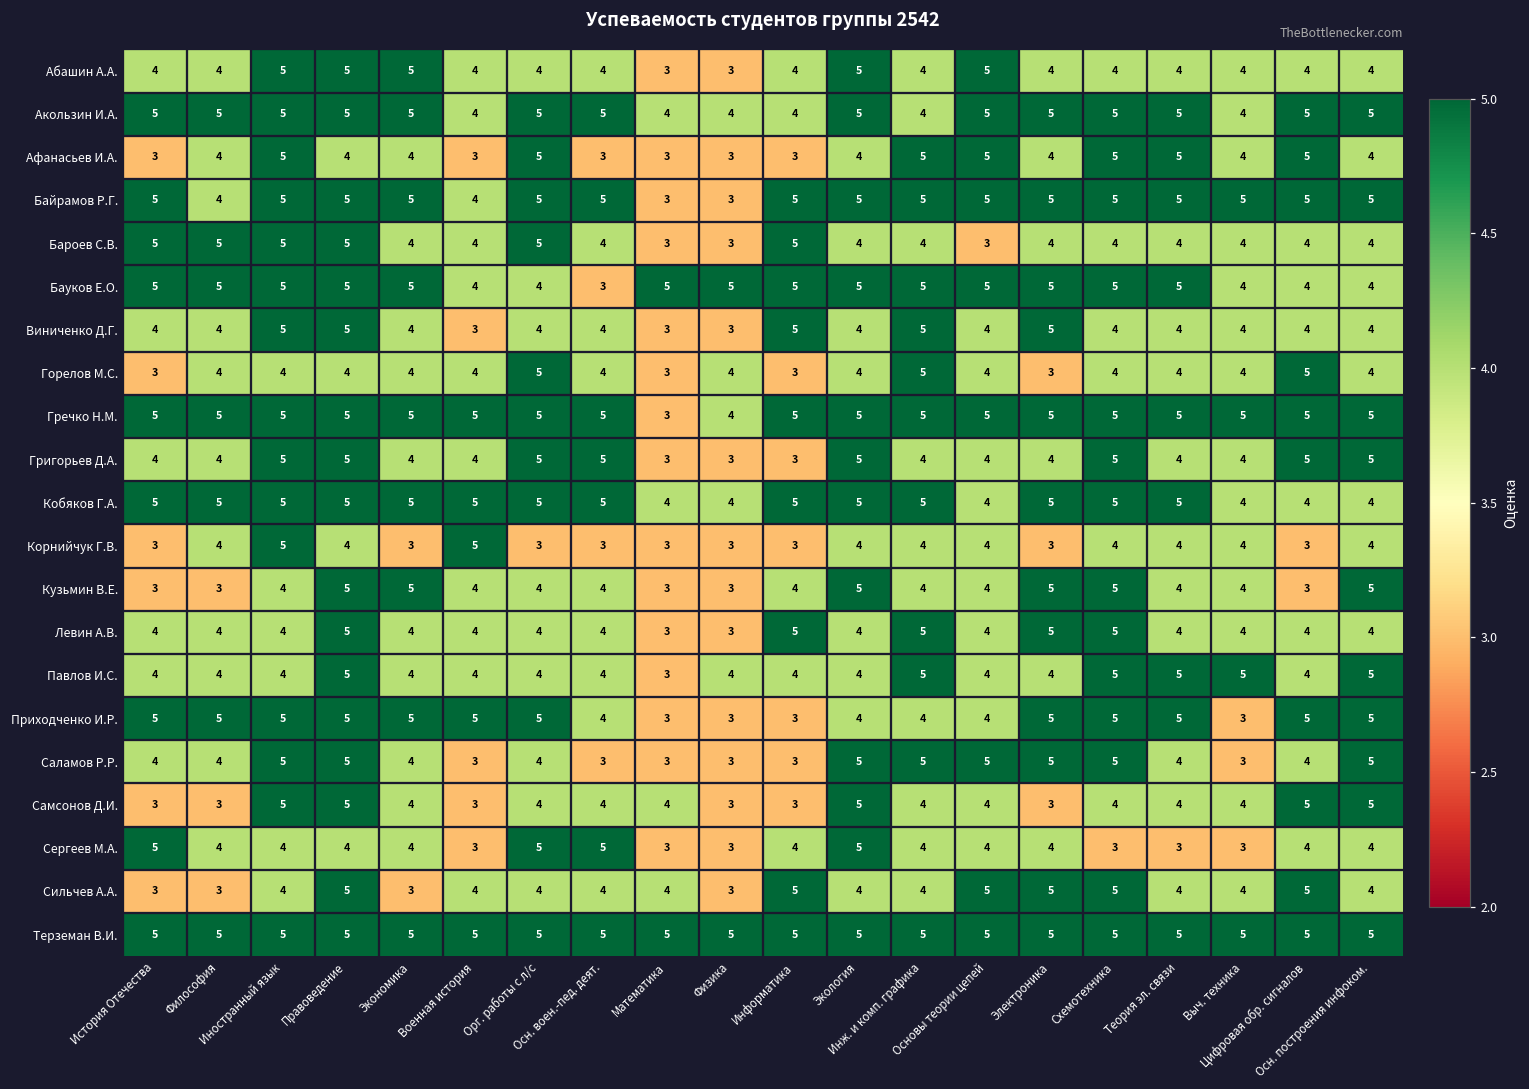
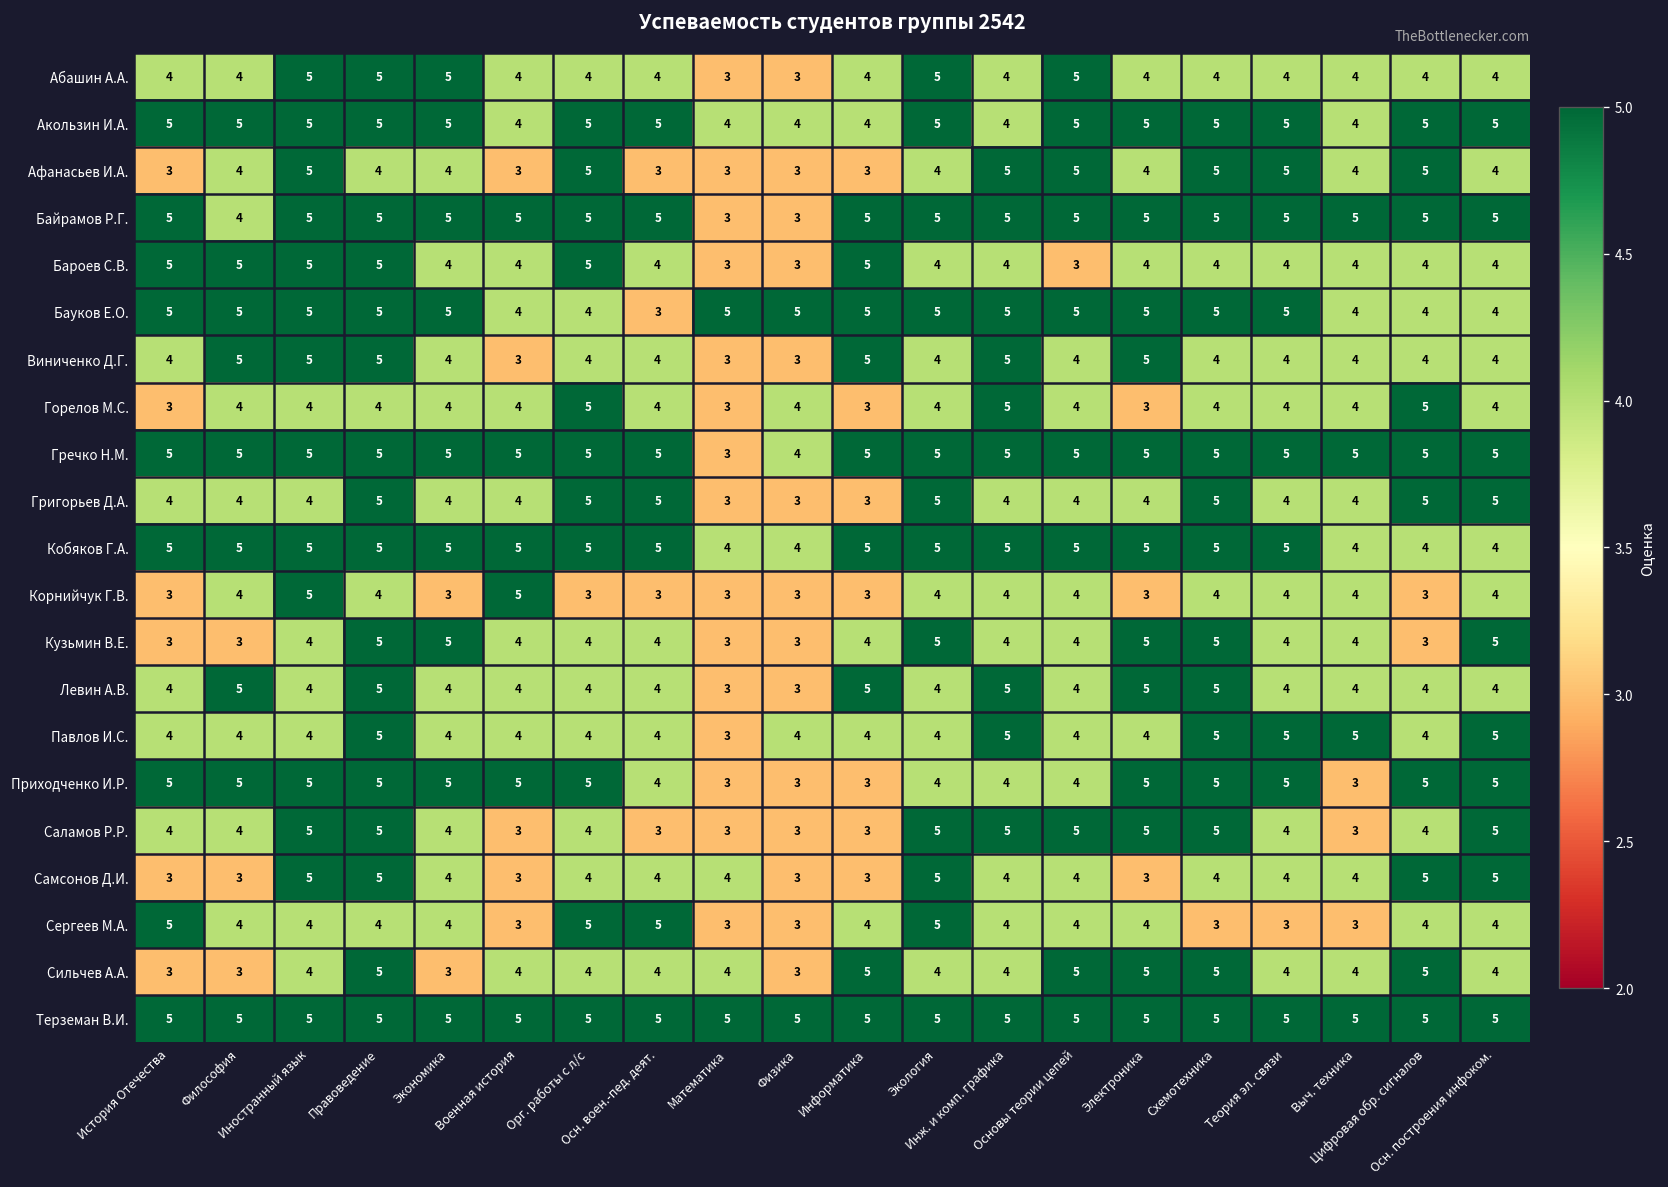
  {
    "Байрамов Р.Г.": {
      "История Отечества": 5,
      "Философия": 4,
      "Иностранный язык": 5,
      "Правоведение": 5,
      "Экономика": 5,
-     "Военная история": 4,
+     "Военная история": 5,
      "Орг. работы с л/с": 5,
      "Осн. воен.-пед. деят.": 5,
      "Математика": 3,
      "Физика": 3,
      "Информатика": 5,
      "Экология": 5,
      "Инж. и комп. графика": 5,
      "Основы теории цепей": 5,
      "Электроника": 5,
      "Схемотехника": 5,
      "Теория эл. связи": 5,
      "Выч. техника": 5,
      "Цифровая обр. сигналов": 5,
      "Осн. построения инфоком.": 5
    },
    "Виниченко Д.Г.": {
      "История Отечества": 4,
-     "Философия": 4,
+     "Философия": 5,
      "Иностранный язык": 5,
      "Правоведение": 5,
      "Экономика": 4,
      "Военная история": 3,
      "Орг. работы с л/с": 4,
      "Осн. воен.-пед. деят.": 4,
      "Математика": 3,
      "Физика": 3,
      "Информатика": 5,
      "Экология": 4,
      "Инж. и комп. графика": 5,
      "Основы теории цепей": 4,
      "Электроника": 5,
      "Схемотехника": 4,
      "Теория эл. связи": 4,
      "Выч. техника": 4,
      "Цифровая обр. сигналов": 4,
      "Осн. построения инфоком.": 4
    },
    "Григорьев Д.А.": {
      "История Отечества": 4,
      "Философия": 4,
-     "Иностранный язык": 5,
+     "Иностранный язык": 4,
      "Правоведение": 5,
      "Экономика": 4,
      "Военная история": 4,
      "Орг. работы с л/с": 5,
      "Осн. воен.-пед. деят.": 5,
      "Математика": 3,
      "Физика": 3,
      "Информатика": 3,
      "Экология": 5,
      "Инж. и комп. графика": 4,
      "Основы теории цепей": 4,
      "Электроника": 4,
      "Схемотехника": 5,
      "Теория эл. связи": 4,
      "Выч. техника": 4,
      "Цифровая обр. сигналов": 5,
      "Осн. построения инфоком.": 5
    },
    "Кобяков Г.А.": {
      "История Отечества": 5,
      "Философия": 5,
      "Иностранный язык": 5,
      "Правоведение": 5,
      "Экономика": 5,
      "Военная история": 5,
      "Орг. работы с л/с": 5,
      "Осн. воен.-пед. деят.": 5,
      "Математика": 4,
      "Физика": 4,
      "Информатика": 5,
      "Экология": 5,
      "Инж. и комп. графика": 5,
-     "Основы теории цепей": 4,
+     "Основы теории цепей": 5,
      "Электроника": 5,
      "Схемотехника": 5,
      "Теория эл. связи": 5,
      "Выч. техника": 4,
      "Цифровая обр. сигналов": 4,
      "Осн. построения инфоком.": 4
    },
    "Левин А.В.": {
      "История Отечества": 4,
-     "Философия": 4,
+     "Философия": 5,
      "Иностранный язык": 4,
      "Правоведение": 5,
      "Экономика": 4,
      "Военная история": 4,
      "Орг. работы с л/с": 4,
      "Осн. воен.-пед. деят.": 4,
      "Математика": 3,
      "Физика": 3,
      "Информатика": 5,
      "Экология": 4,
      "Инж. и комп. графика": 5,
      "Основы теории цепей": 4,
      "Электроника": 5,
      "Схемотехника": 5,
      "Теория эл. связи": 4,
      "Выч. техника": 4,
      "Цифровая обр. сигналов": 4,
      "Осн. построения инфоком.": 4
    }
  }
